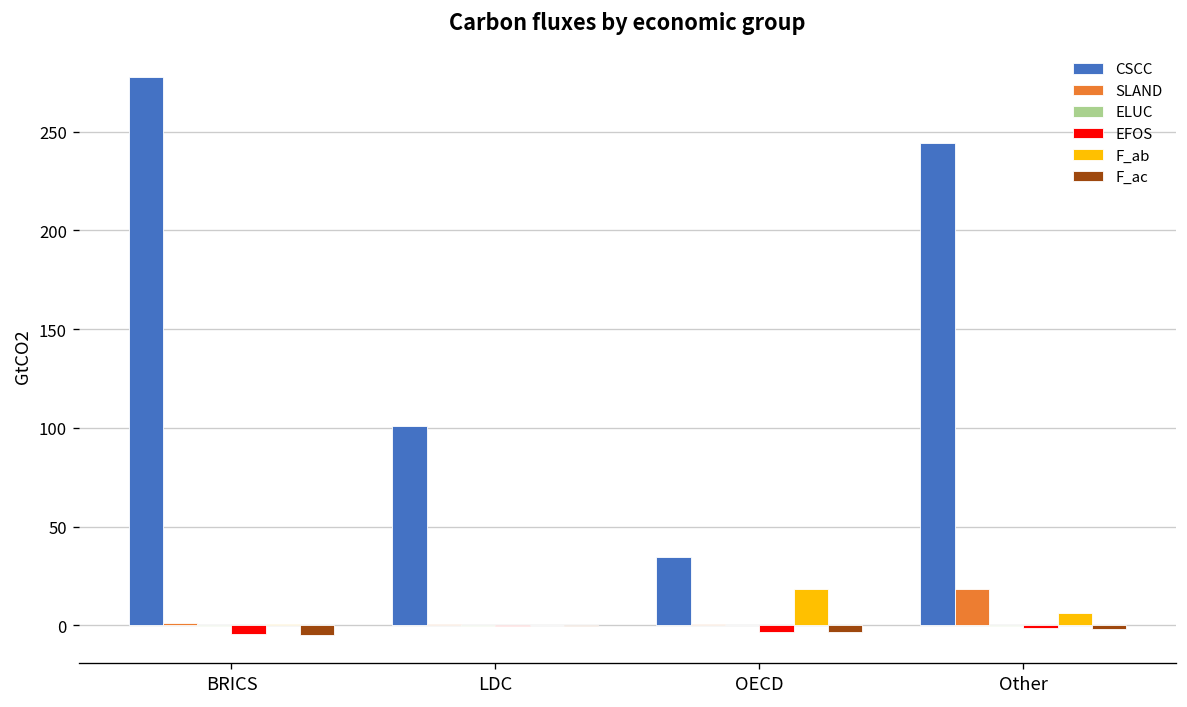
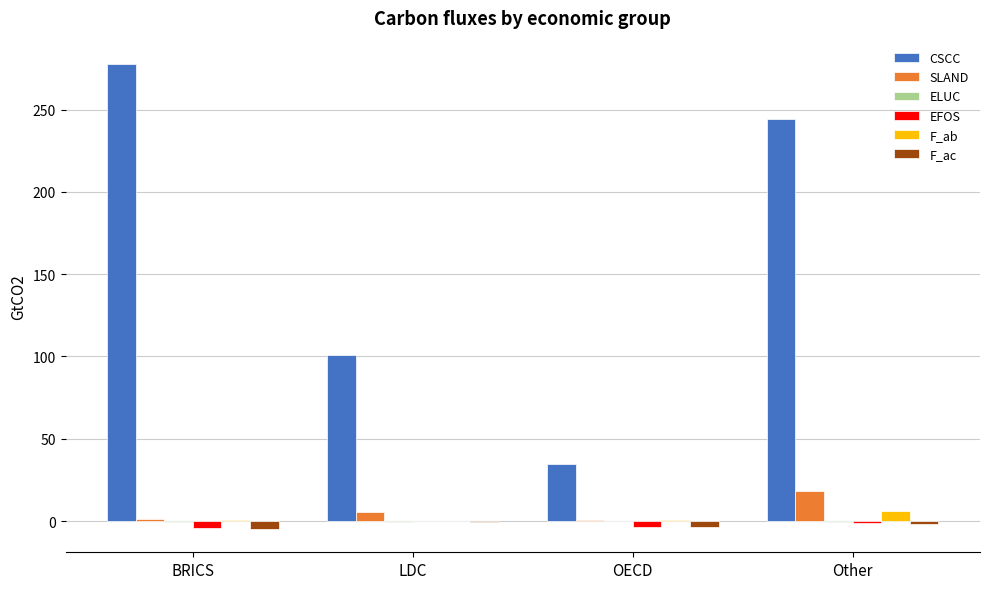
  {
    "CSCC": {
      "BRICS": 278,
      "LDC": 101,
      "OECD": 35,
      "Other": 244
    },
    "SLAND": {
-     "LDC": 1,
+     "LDC": 6,
      "Other": 18
    },
    "EFOS": {
      "BRICS": -5,
      "OECD": -3
    },
    "F_ab": {
-     "OECD": 18,
+     "OECD": 1,
      "Other": 6
    },
    "F_ac": {
      "BRICS": -5,
      "OECD": -3,
      "Other": -2
    }
  }
